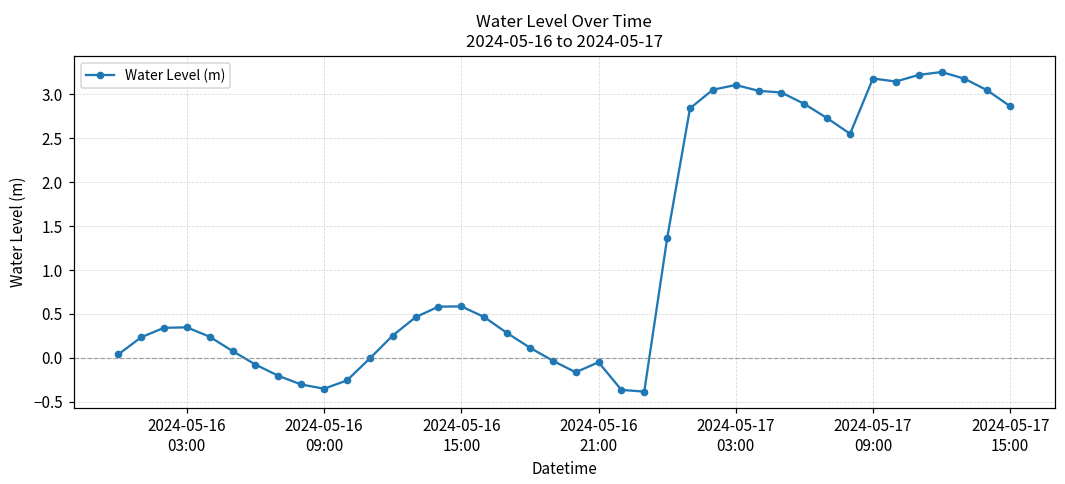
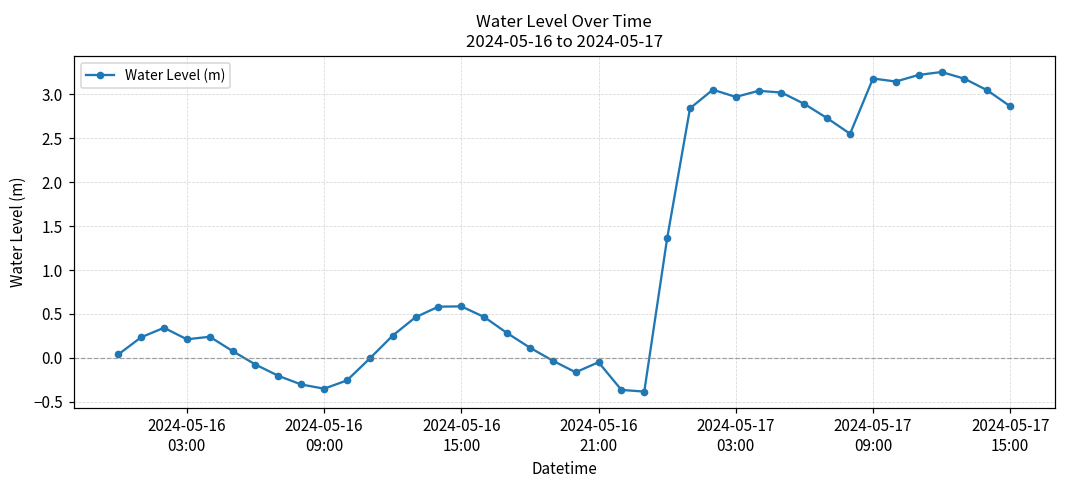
  {
-   "2024-05-16 03:00": 0.3,
+   "2024-05-16 03:00": 0.2,
    "2024-05-16 09:00": -0.4,
    "2024-05-16 15:00": 0.6,
    "2024-05-16 21:00": -0.1,
-   "2024-05-17 03:00": 3.1,
+   "2024-05-17 03:00": 3.0,
    "2024-05-17 09:00": 3.2,
    "2024-05-17 15:00": 2.9
  }
